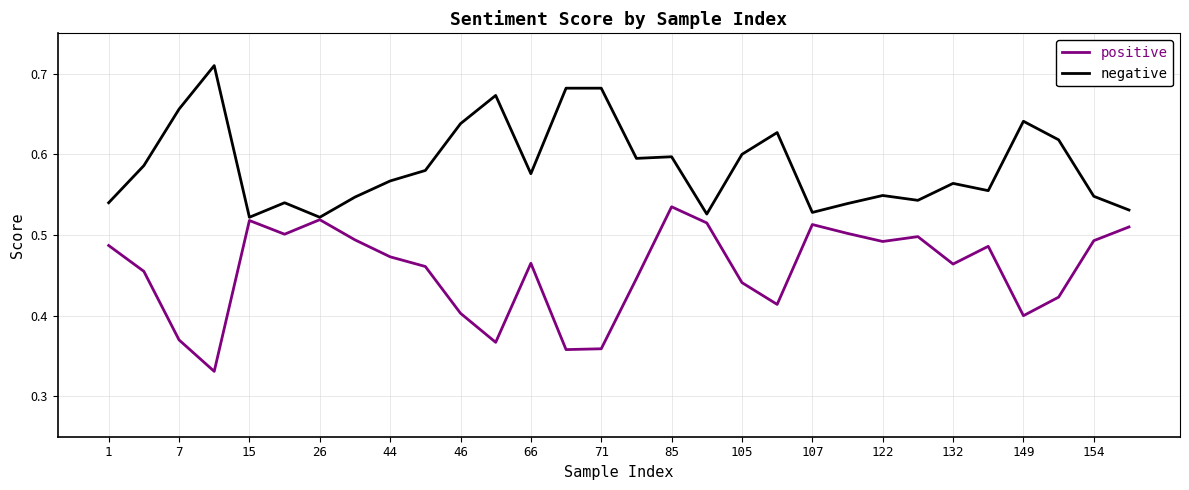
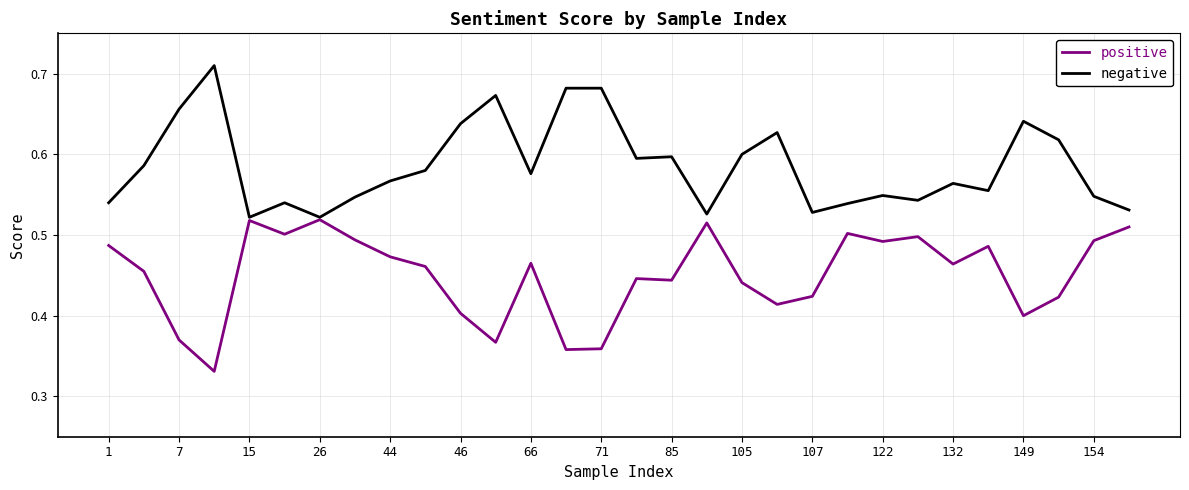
  {
    "positive": {
      "1": 0.49,
      "7": 0.37,
      "15": 0.52,
      "44": 0.47,
      "46": 0.40,
      "66": 0.47,
      "71": 0.36,
-     "85": 0.54,
+     "85": 0.44,
      "105": 0.44,
-     "107": 0.51,
+     "107": 0.42,
      "122": 0.49,
      "132": 0.46,
      "149": 0.40,
      "154": 0.49
    },
    "negative": {
      "1": 0.54,
      "7": 0.66,
      "15": 0.52,
      "44": 0.57,
      "46": 0.64,
      "66": 0.58,
      "71": 0.68,
      "85": 0.60,
      "105": 0.60,
      "107": 0.53,
      "122": 0.55,
      "132": 0.56,
      "149": 0.64,
      "154": 0.55
    }
  }
